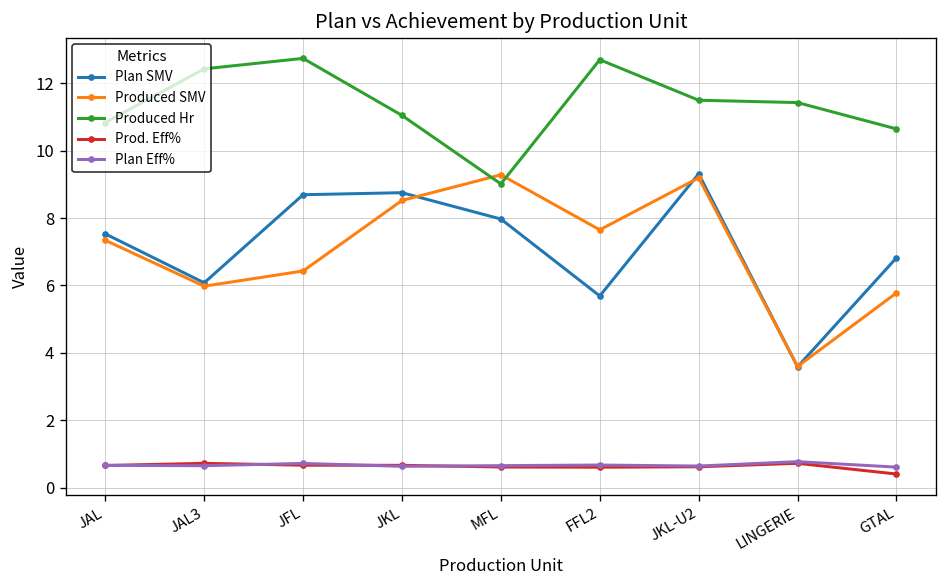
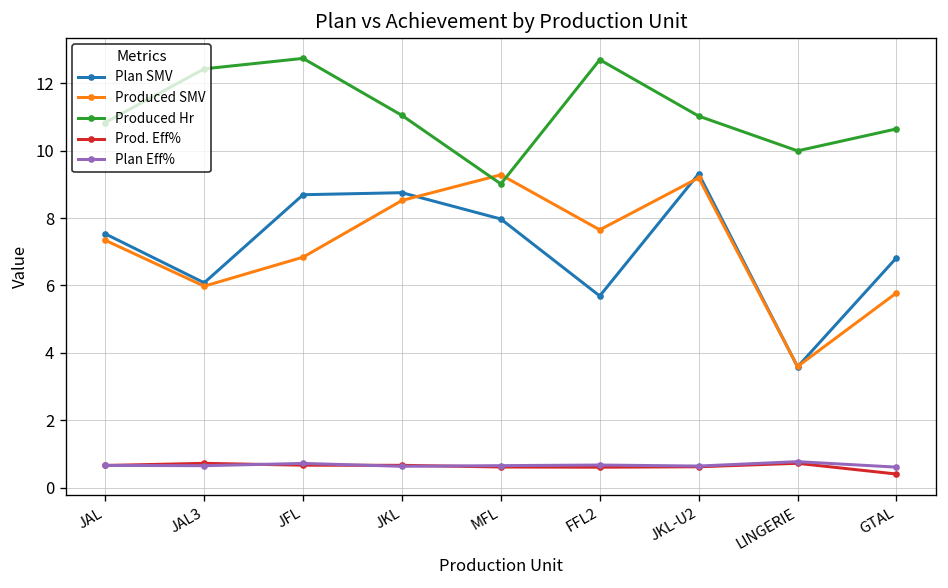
  {
    "Plan SMV": {
      "JAL": 7.5,
      "JAL3": 6.1,
      "JFL": 8.7,
      "JKL": 8.8,
      "MFL": 8.0,
      "FFL2": 5.7,
      "JKL-U2": 9.3,
      "GTAL": 6.8
    },
    "Produced SMV": {
      "JAL": 7.3,
      "JAL3": 6.0,
-     "JFL": 6.4,
+     "JFL": 6.8,
      "JKL": 8.5,
      "MFL": 9.3,
      "FFL2": 7.7,
      "JKL-U2": 9.2,
      "GTAL": 5.8
    },
    "Produced Hr": {
      "JFL": 12.7,
      "JKL": 11.0,
      "MFL": 9.0,
      "FFL2": 12.7,
-     "JKL-U2": 11.5,
-     "LINGERIE": 11.4,
+     "JKL-U2": 11.0,
+     "LINGERIE": 10.0,
      "GTAL": 10.6
    },
    "Prod. Eff%": {
      "GTAL": 0.4
    },
    "Plan Eff%": {
      "GTAL": 0.6
    }
  }
